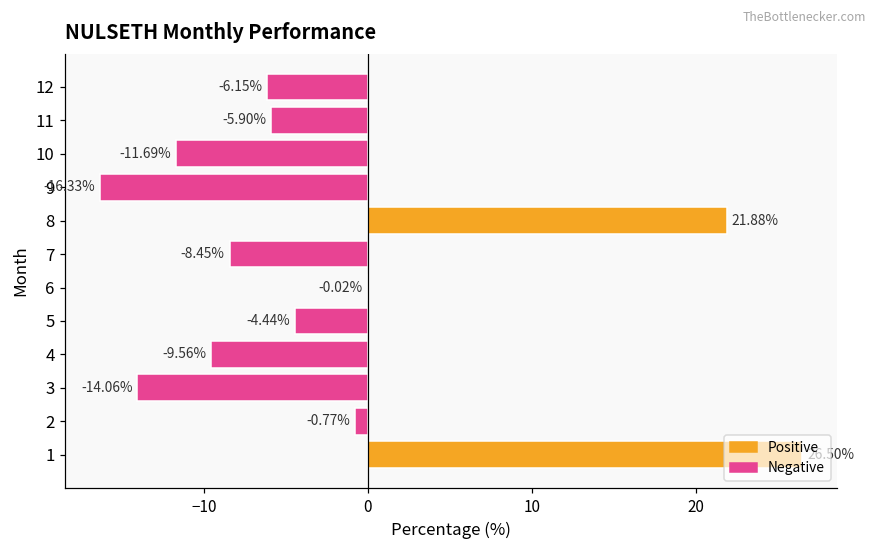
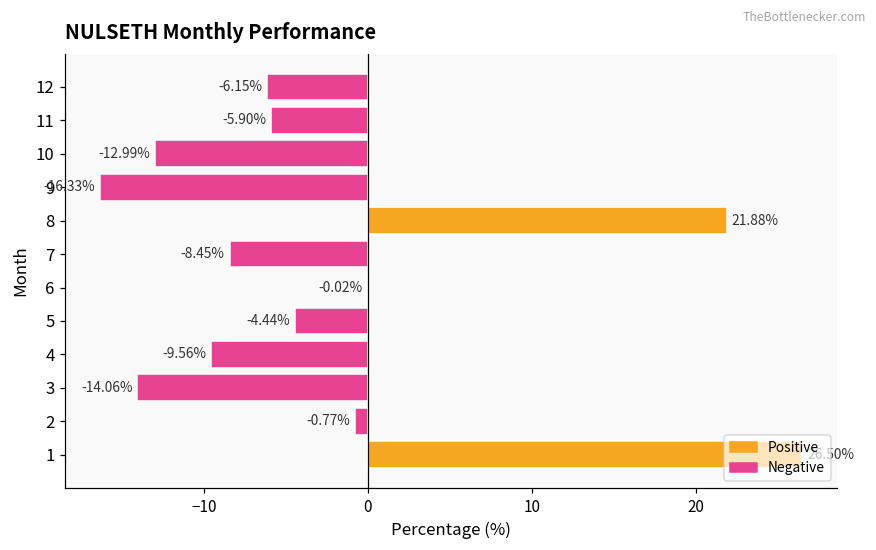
  {
    "12": "-6.15%",
    "11": "-5.90%",
-   "10": "-11.69%",
+   "10": "-12.99%",
    "9": "-16.33%",
    "8": "21.88%",
    "7": "-8.45%",
    "6": "-0.02%",
    "5": "-4.44%",
    "4": "-9.56%",
    "3": "-14.06%",
    "2": "-0.77%"
  }
